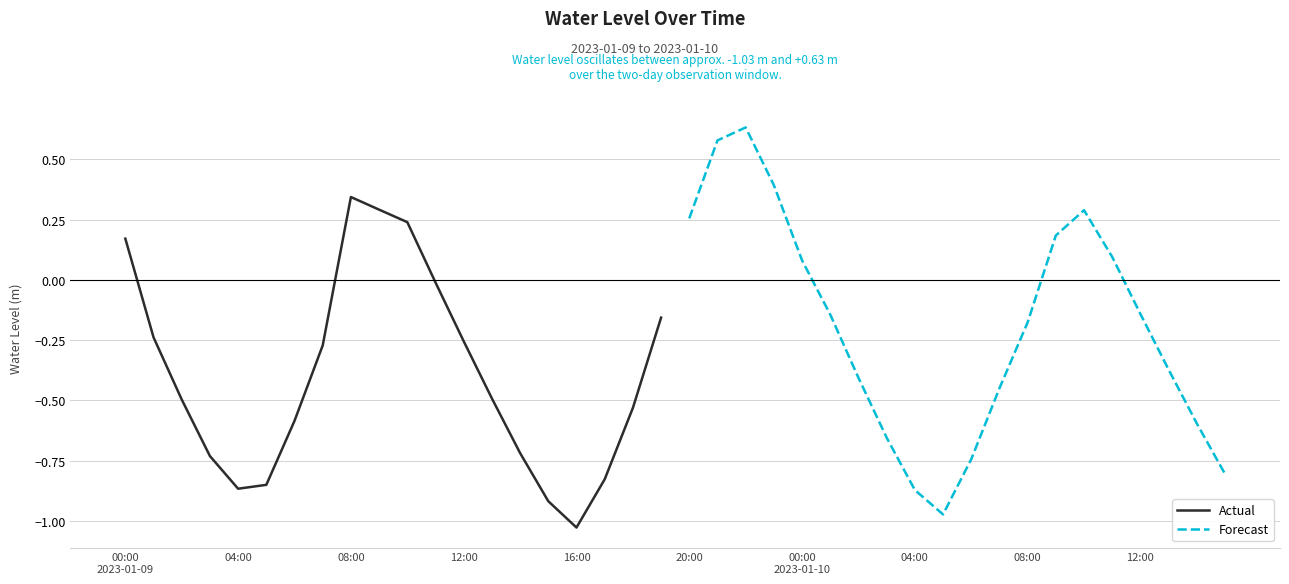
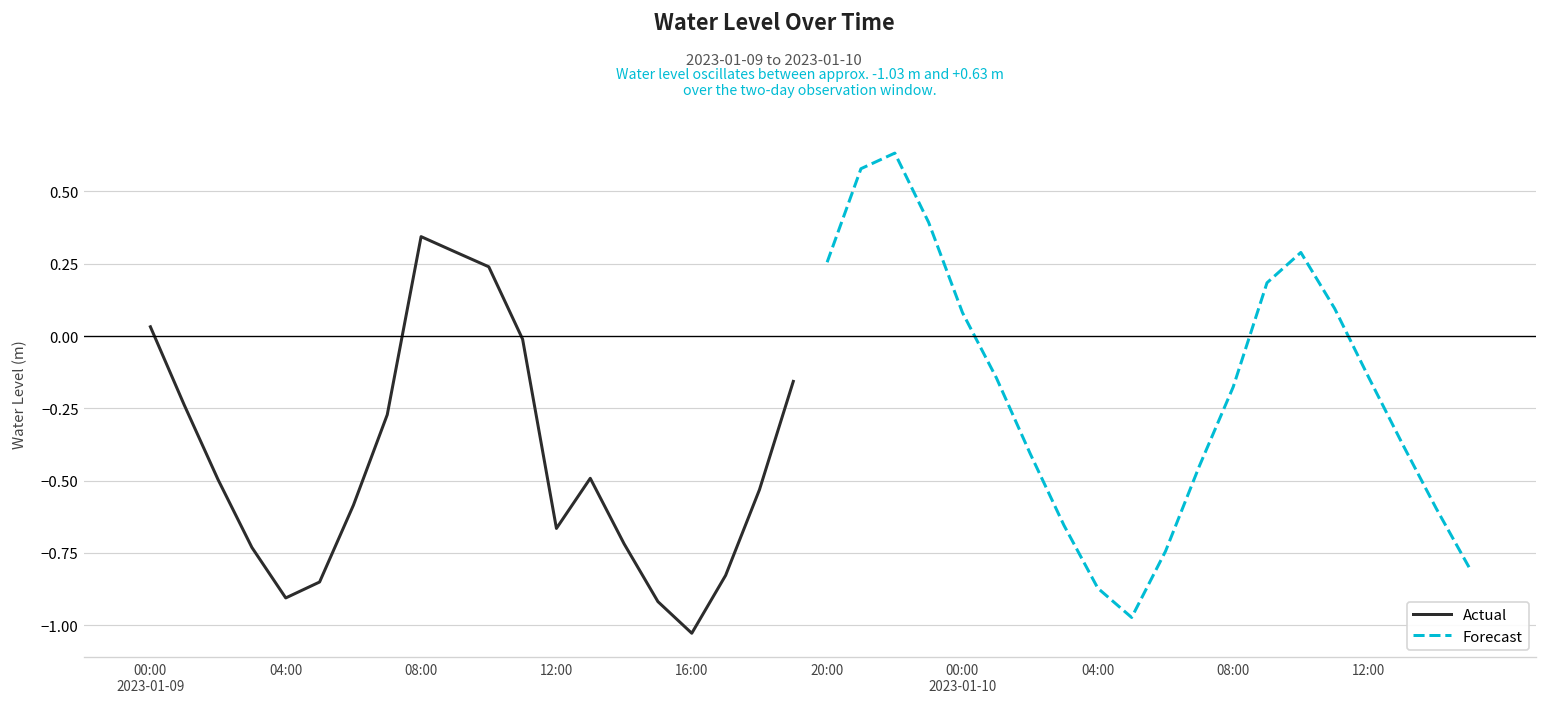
  {
    "Actual": {
-     "00:00 2023-01-09": 0.17,
-     "04:00": -0.87,
+     "00:00 2023-01-09": 0.03,
+     "04:00": -0.91,
      "08:00": 0.34,
-     "12:00": -0.25,
+     "12:00": -0.67,
      "16:00": -1.03
    },
    "Forecast": {
      "20:00": 0.26,
      "00:00 2023-01-10": 0.08,
      "04:00": -0.87,
      "08:00": -0.18,
      "12:00": -0.14
    }
  }
